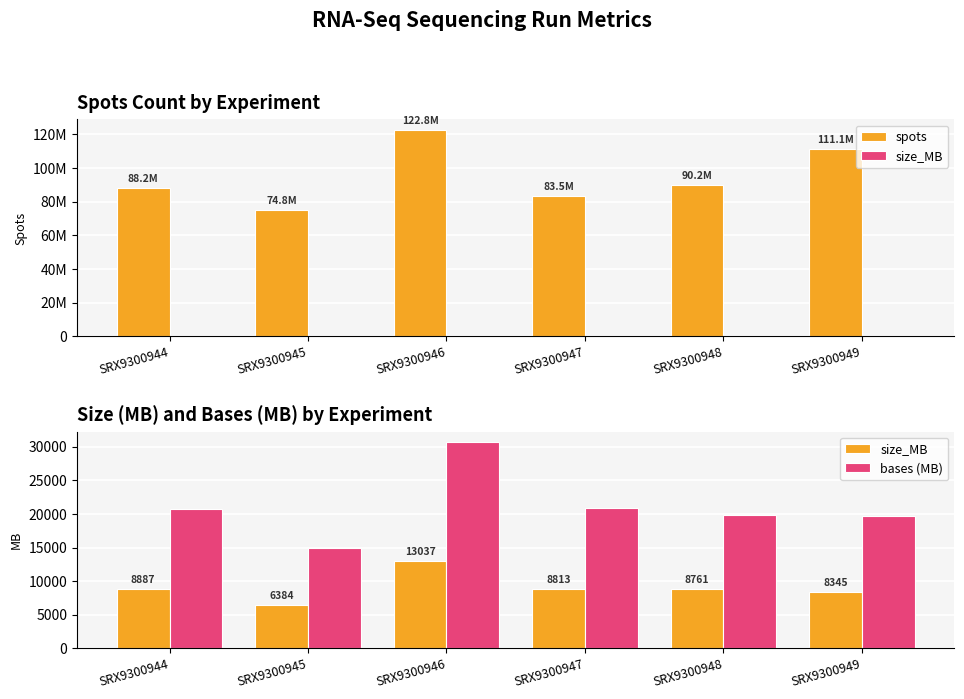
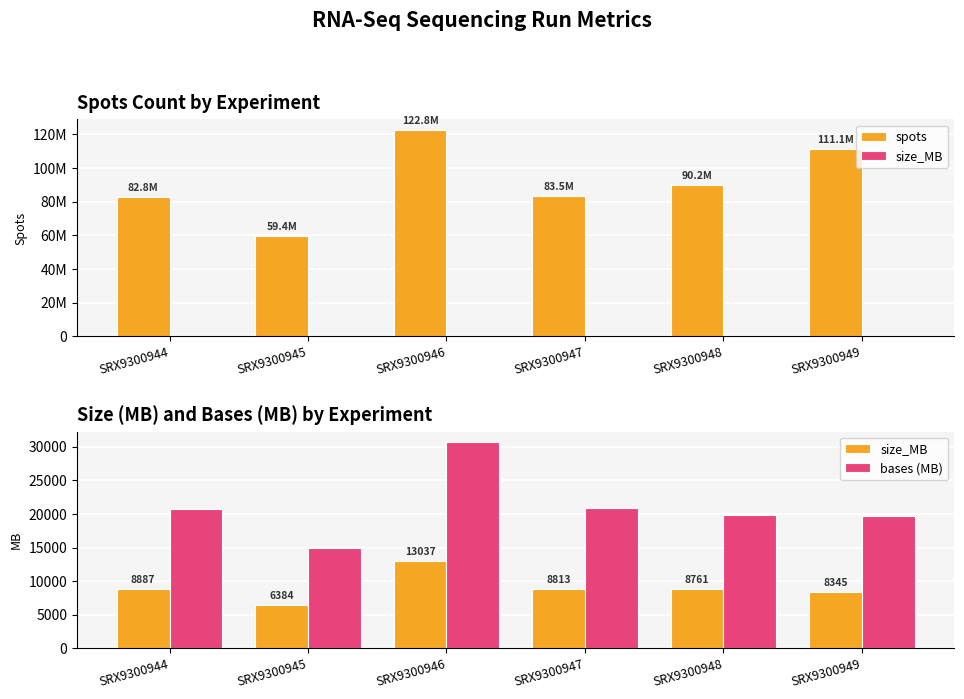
  {
    "Spots Count by Experiment": {
      "spots": {
-       "SRX9300944": "88.2M",
-       "SRX9300945": "74.8M",
+       "SRX9300944": "82.8M",
+       "SRX9300945": "59.4M",
        "SRX9300946": "122.8M",
        "SRX9300947": "83.5M",
        "SRX9300948": "90.2M",
        "SRX9300949": "111.1M"
      }
    },
    "Size (MB) and Bases (MB) by Experiment": {
      "size_MB": {
        "SRX9300944": "8887",
        "SRX9300945": "6384",
        "SRX9300946": "13037",
        "SRX9300947": "8813",
        "SRX9300948": "8761",
        "SRX9300949": "8345"
      },
      "bases (MB)": {
        "SRX9300944": "21000",
        "SRX9300945": "15000",
        "SRX9300946": "31000",
        "SRX9300947": "21000",
        "SRX9300948": "20000",
        "SRX9300949": "20000"
      }
    }
  }
